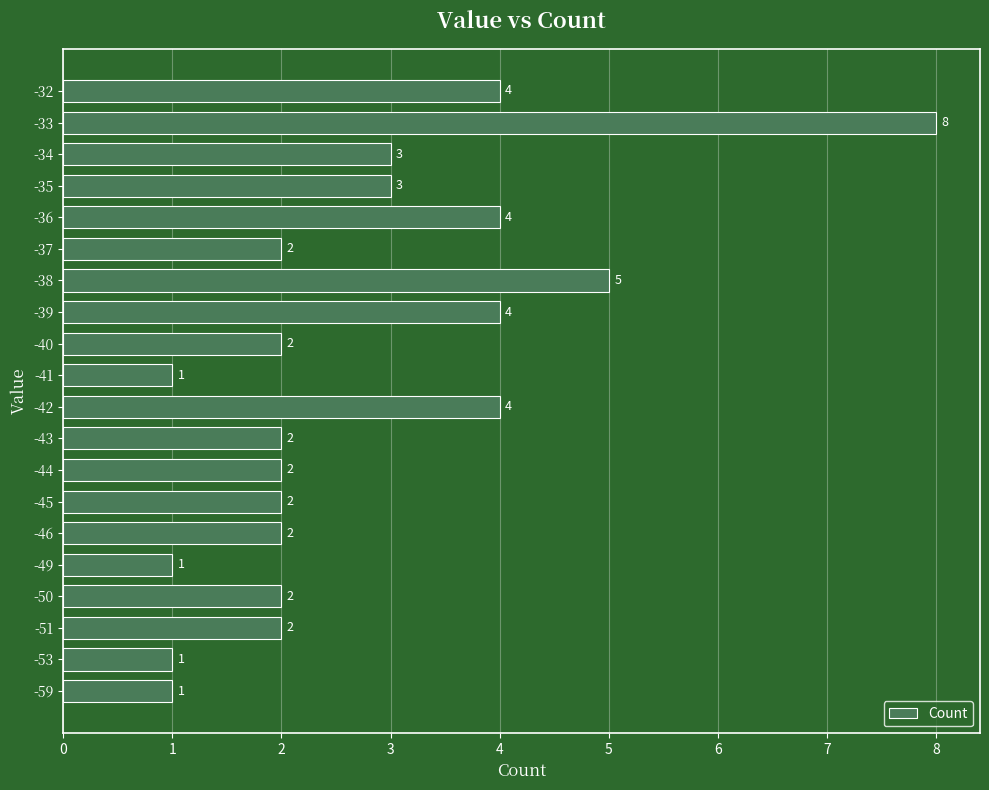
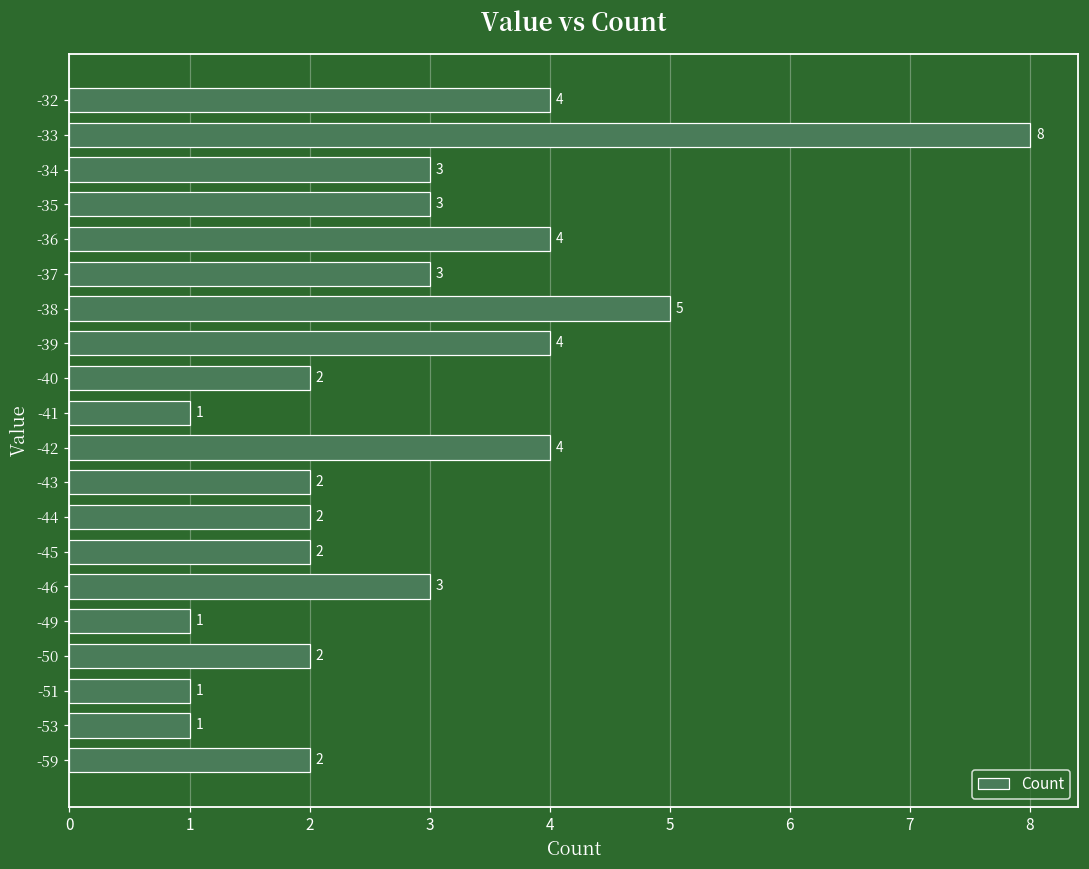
  {
    "-32": 4,
    "-33": 8,
    "-34": 3,
    "-35": 3,
    "-36": 4,
-   "-37": 2,
+   "-37": 3,
    "-38": 5,
    "-39": 4,
    "-40": 2,
    "-41": 1,
    "-42": 4,
    "-43": 2,
    "-44": 2,
    "-45": 2,
-   "-46": 2,
+   "-46": 3,
    "-49": 1,
    "-50": 2,
-   "-51": 2,
+   "-51": 1,
    "-53": 1,
-   "-59": 1
+   "-59": 2
  }
